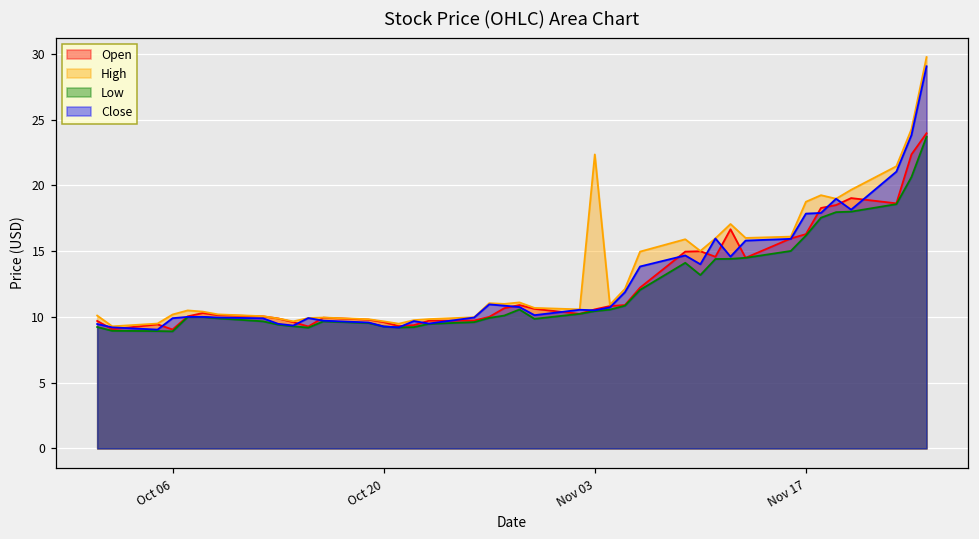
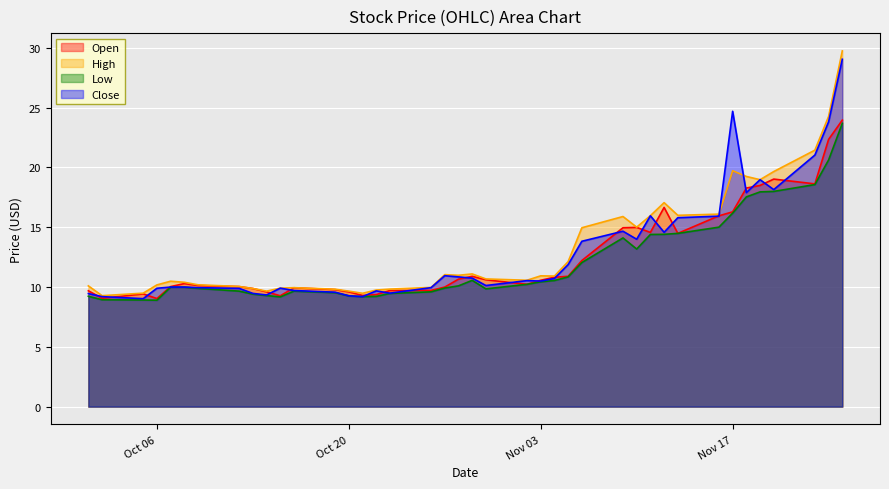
  {
    "High": {
      "Oct 06": 10.2,
-     "Nov 03": 22.4,
-     "Nov 17": 18.8
+     "Nov 03": 10.9,
+     "Nov 17": 19.7
    },
    "Close": {
      "Oct 06": 9.9,
-     "Nov 17": 17.9
+     "Nov 17": 24.7
    }
  }
